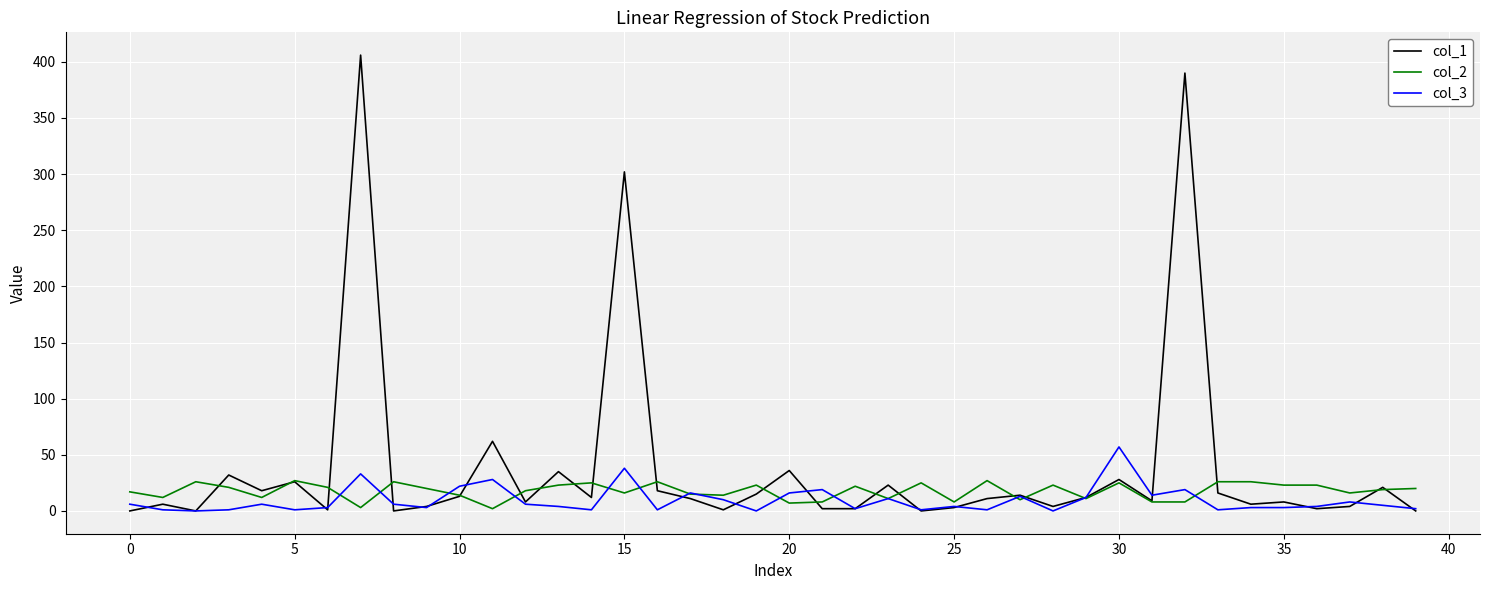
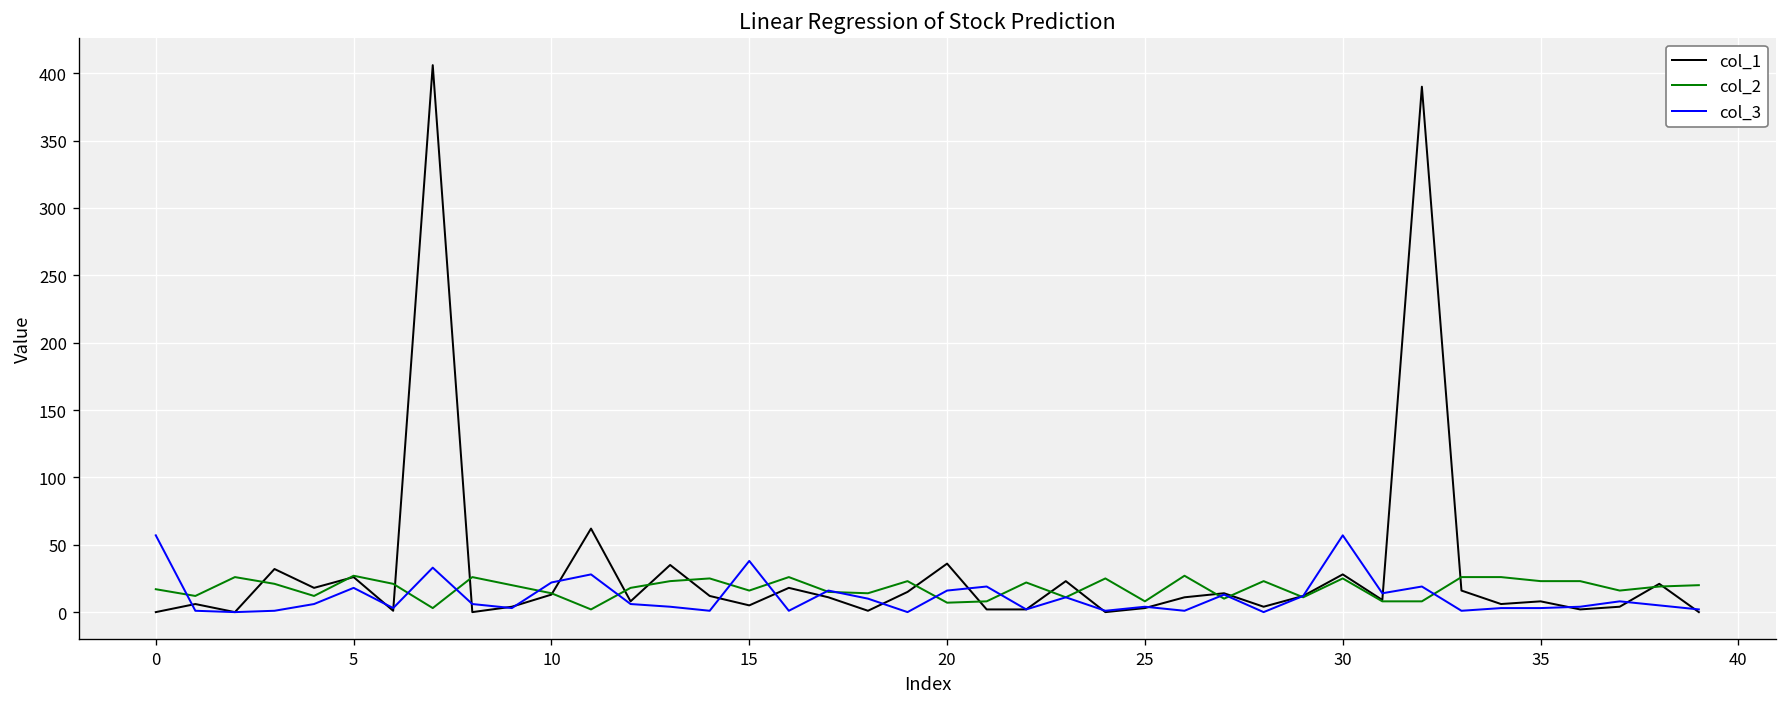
  {
    "col_1": {
      "0": 0,
-     "15": 302,
+     "15": 5,
      "20": 36,
      "30": 28,
      "35": 8
    },
    "col_2": {
      "0": 17,
      "15": 16,
      "20": 7,
      "25": 8,
      "30": 25,
      "35": 23
    },
    "col_3": {
-     "0": 6,
-     "5": 1,
+     "0": 57,
+     "5": 18,
      "10": 22,
      "15": 38,
      "20": 16,
      "30": 57,
      "35": 3
    }
  }
